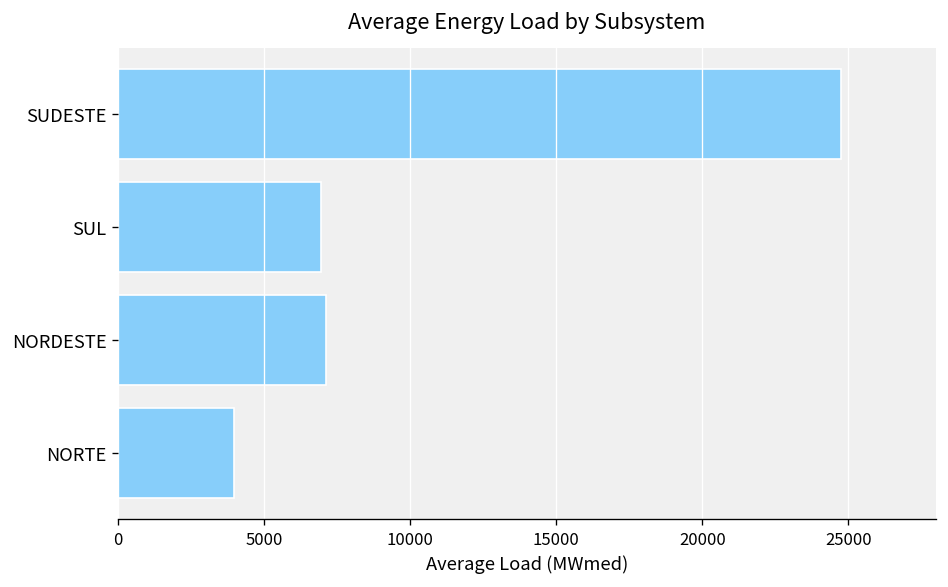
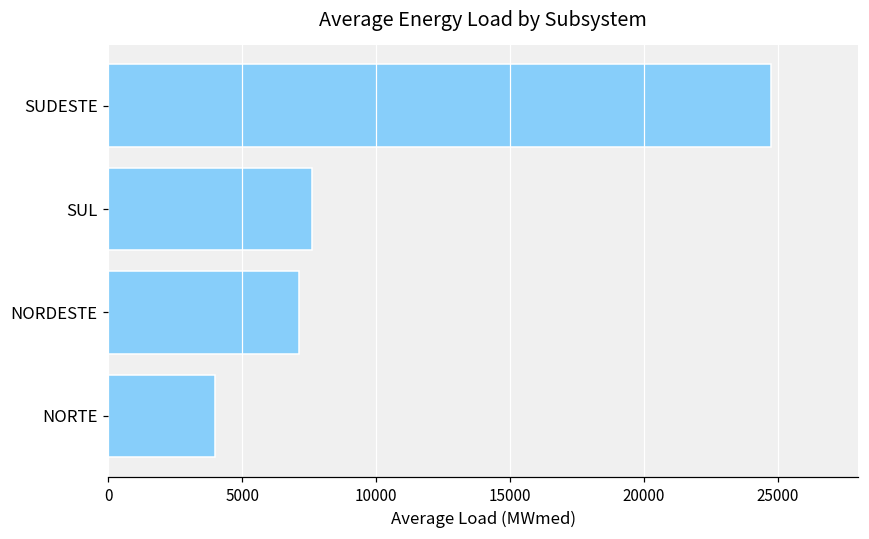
  {
    "SUDESTE": 24700,
-   "SUL": 6900,
+   "SUL": 7600,
    "NORDESTE": 7100,
    "NORTE": 4000
  }
